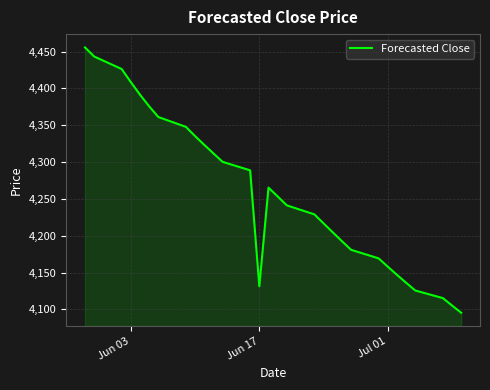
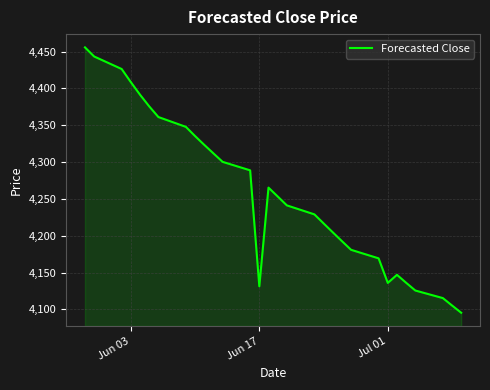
  {
    "Jun 03": "4,410",
    "Jun 17": "4,130",
-   "Jul 01": "4,160"
+   "Jul 01": "4,140"
  }
